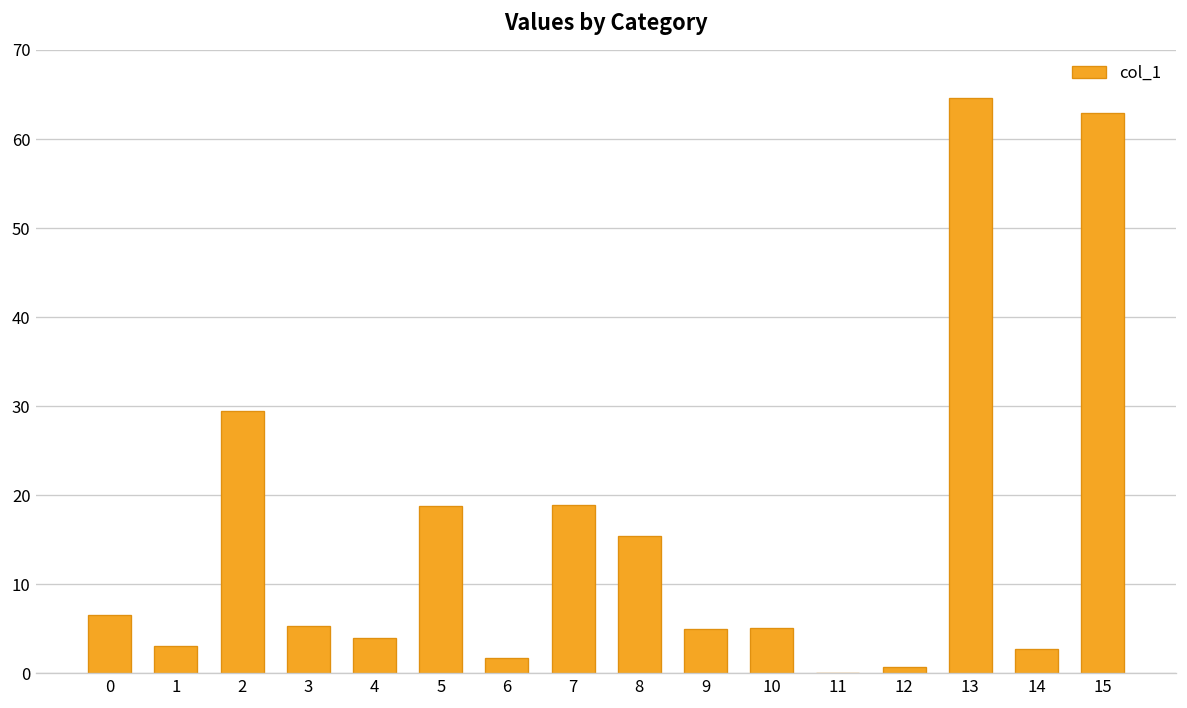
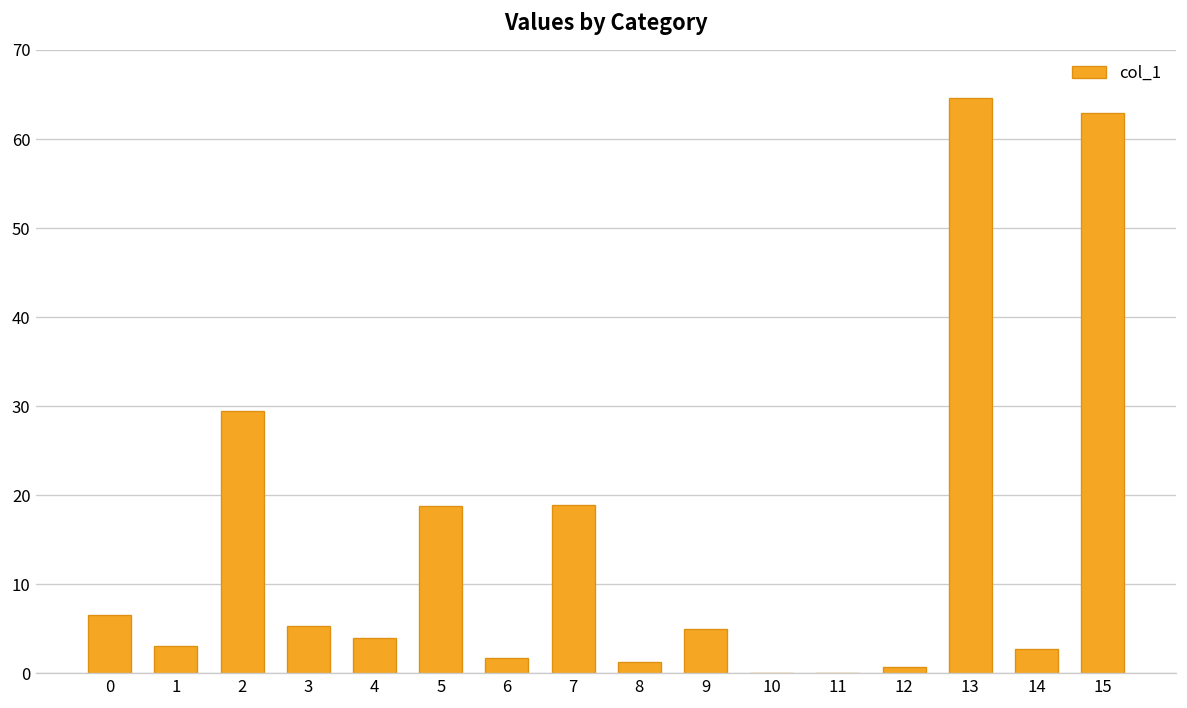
  {
    "0": 7,
    "1": 3,
    "2": 30,
    "3": 5,
    "4": 4,
    "5": 19,
    "6": 2,
    "7": 19,
-   "8": 15,
+   "8": 1,
    "9": 5,
-   "10": 5,
+   "10": 0,
    "12": 1,
    "13": 65,
    "14": 3,
    "15": 63
  }
